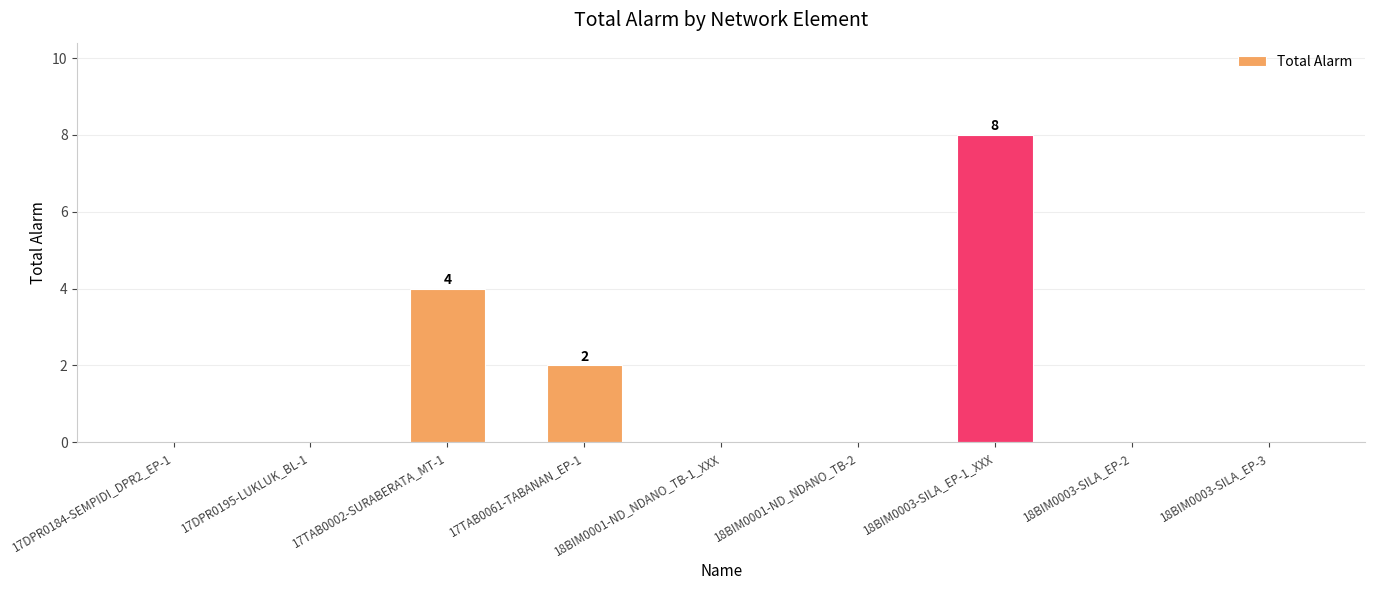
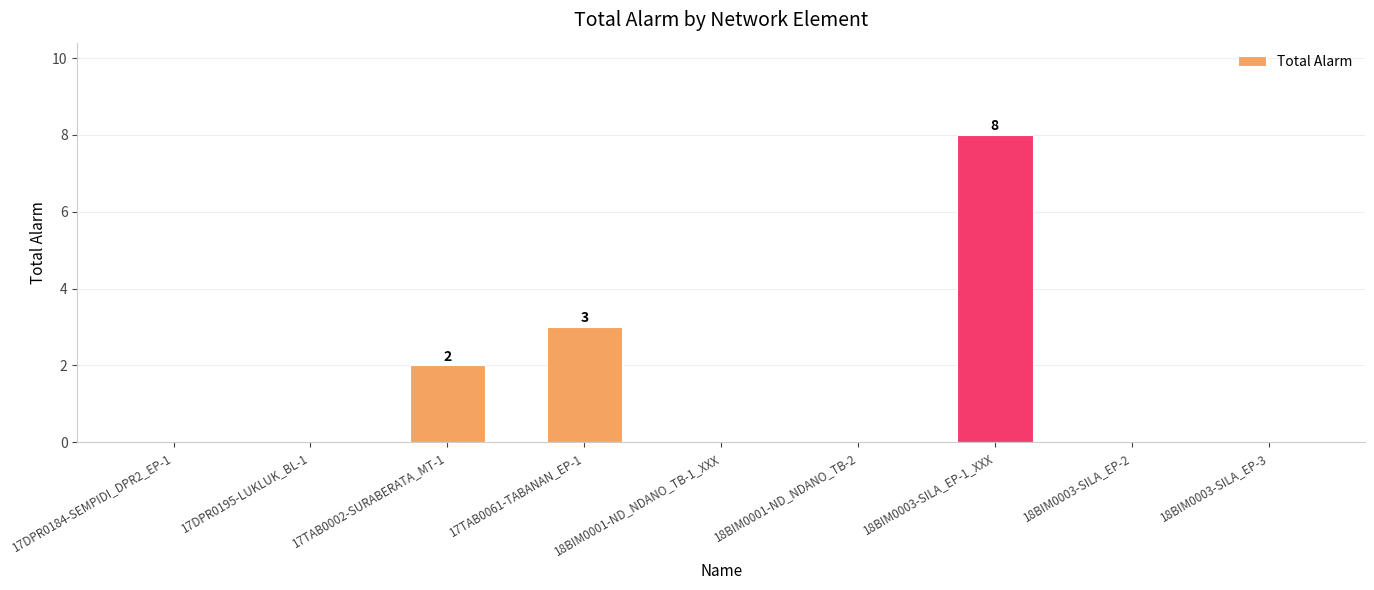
  {
-   "17TAB0002-SURABERATA_MT-1": 4,
-   "17TAB0061-TABANAN_EP-1": 2,
+   "17TAB0002-SURABERATA_MT-1": 2,
+   "17TAB0061-TABANAN_EP-1": 3,
    "18BIM0003-SILA_EP-1_XXX": 8
  }
